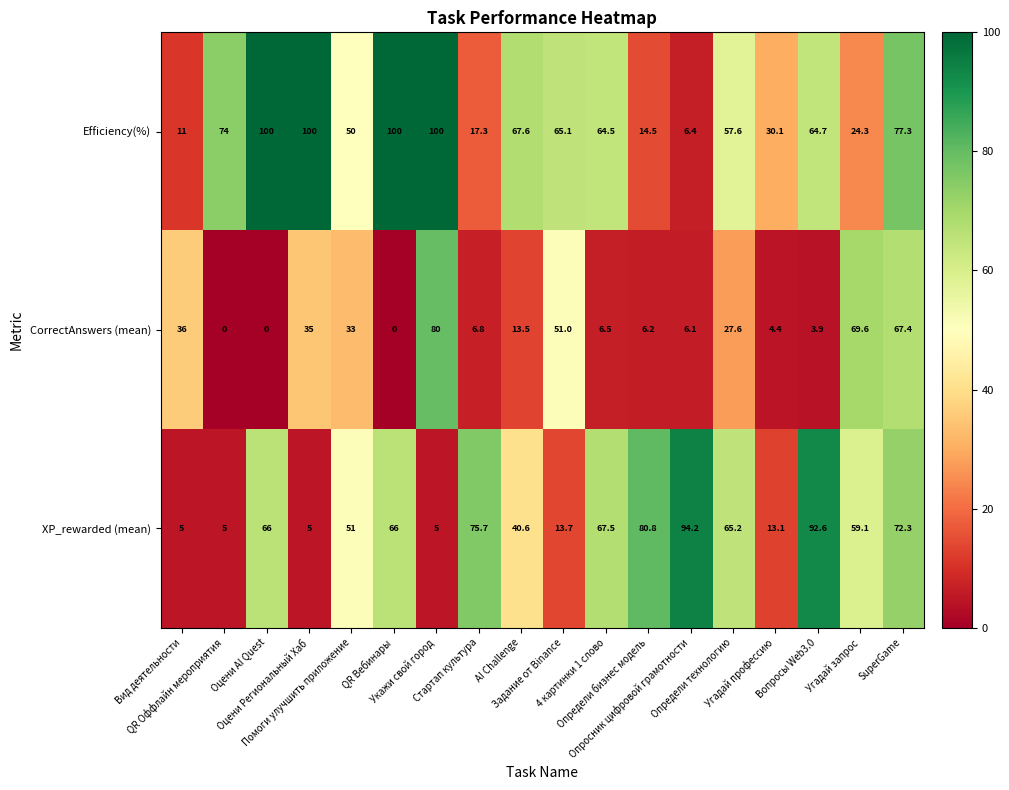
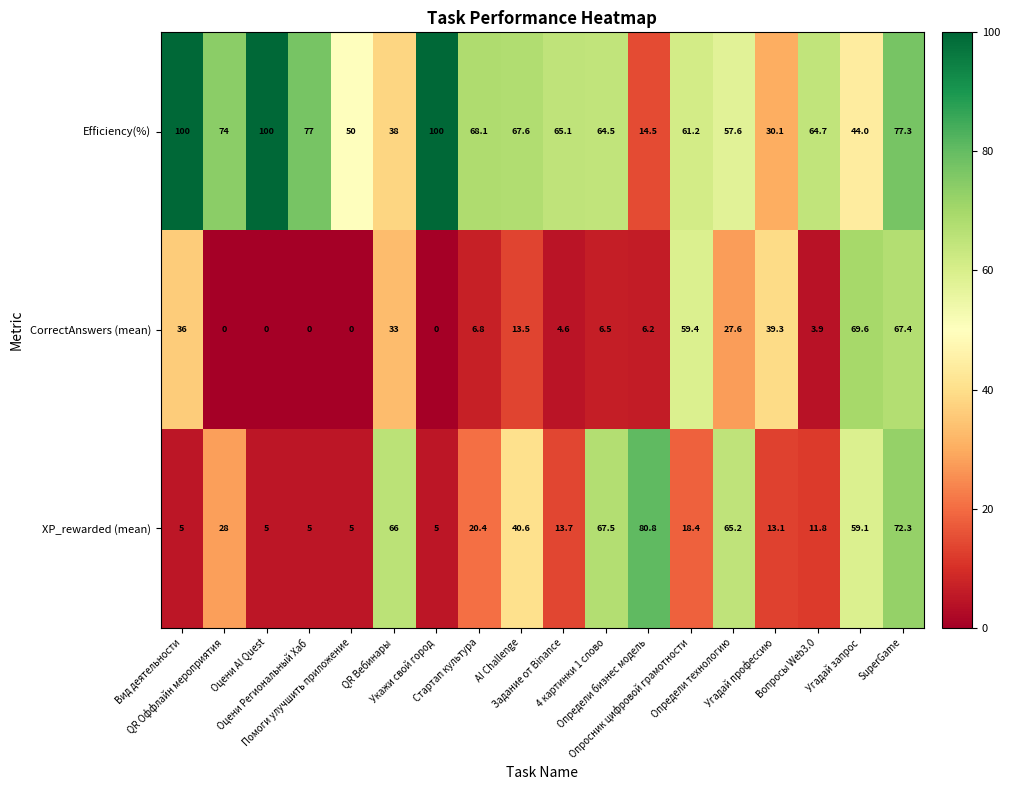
  {
    "Efficiency(%)": {
-     "Вид деятельности": 11,
+     "Вид деятельности": 100,
      "QR Оффлайн мероприятия": 74,
      "Оцени AI Quest": 100,
-     "Оцени Региональный Хаб": 100,
+     "Оцени Региональный Хаб": 77,
      "Помоги улучшить приложение": 50,
-     "QR Вебинары": 100,
+     "QR Вебинары": 38,
      "Укажи свой город": 100,
-     "Стартап культура": 17.3,
+     "Стартап культура": 68.1,
      "AI Challenge": 67.6,
      "Задание от Binance": 65.1,
      "4 картинки 1 слово": 64.5,
      "Определи бизнес модель": 14.5,
-     "Опросник цифровой грамотности": 6.4,
+     "Опросник цифровой грамотности": 61.2,
      "Определи технологию": 57.6,
      "Угадай профессию": 30.1,
      "Вопросы Web3.0": 64.7,
-     "Угадай запрос": 24.3,
+     "Угадай запрос": 44.0,
      "SuperGame": 77.3
    },
    "CorrectAnswers (mean)": {
      "Вид деятельности": 36,
      "QR Оффлайн мероприятия": 0,
      "Оцени AI Quest": 0,
-     "Оцени Региональный Хаб": 35,
-     "Помоги улучшить приложение": 33,
-     "QR Вебинары": 0,
-     "Укажи свой город": 80,
+     "Оцени Региональный Хаб": 0,
+     "Помоги улучшить приложение": 0,
+     "QR Вебинары": 33,
+     "Укажи свой город": 0,
      "Стартап культура": 6.8,
      "AI Challenge": 13.5,
-     "Задание от Binance": 51.0,
+     "Задание от Binance": 4.6,
      "4 картинки 1 слово": 6.5,
      "Определи бизнес модель": 6.2,
-     "Опросник цифровой грамотности": 6.1,
+     "Опросник цифровой грамотности": 59.4,
      "Определи технологию": 27.6,
-     "Угадай профессию": 4.4,
+     "Угадай профессию": 39.3,
      "Вопросы Web3.0": 3.9,
      "Угадай запрос": 69.6,
      "SuperGame": 67.4
    },
    "XP_rewarded (mean)": {
      "Вид деятельности": 5,
-     "QR Оффлайн мероприятия": 5,
-     "Оцени AI Quest": 66,
+     "QR Оффлайн мероприятия": 28,
+     "Оцени AI Quest": 5,
      "Оцени Региональный Хаб": 5,
-     "Помоги улучшить приложение": 51,
+     "Помоги улучшить приложение": 5,
      "QR Вебинары": 66,
      "Укажи свой город": 5,
-     "Стартап культура": 75.7,
+     "Стартап культура": 20.4,
      "AI Challenge": 40.6,
      "Задание от Binance": 13.7,
      "4 картинки 1 слово": 67.5,
      "Определи бизнес модель": 80.8,
-     "Опросник цифровой грамотности": 94.2,
+     "Опросник цифровой грамотности": 18.4,
      "Определи технологию": 65.2,
      "Угадай профессию": 13.1,
-     "Вопросы Web3.0": 92.6,
+     "Вопросы Web3.0": 11.8,
      "Угадай запрос": 59.1,
      "SuperGame": 72.3
    }
  }
